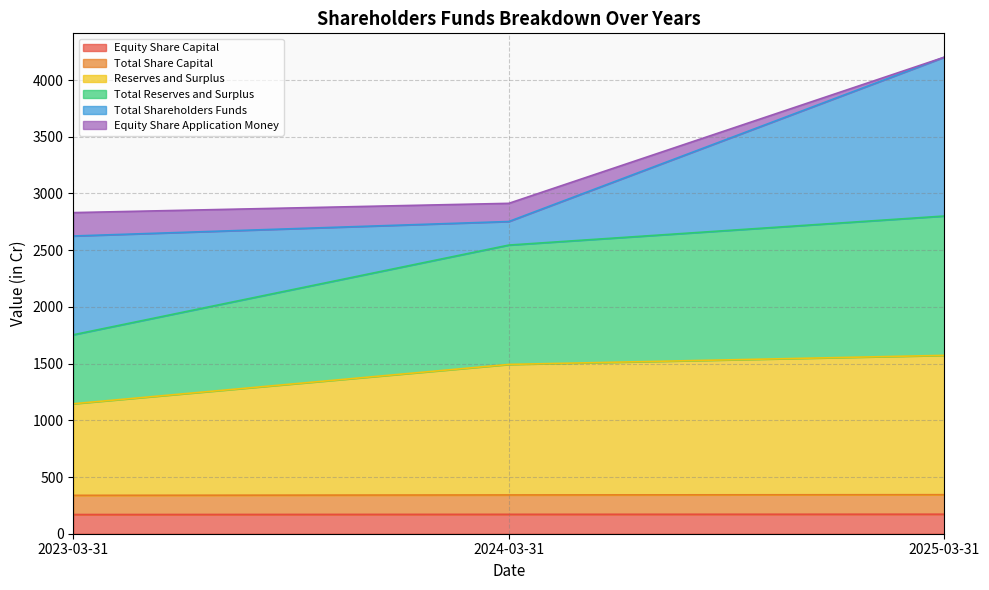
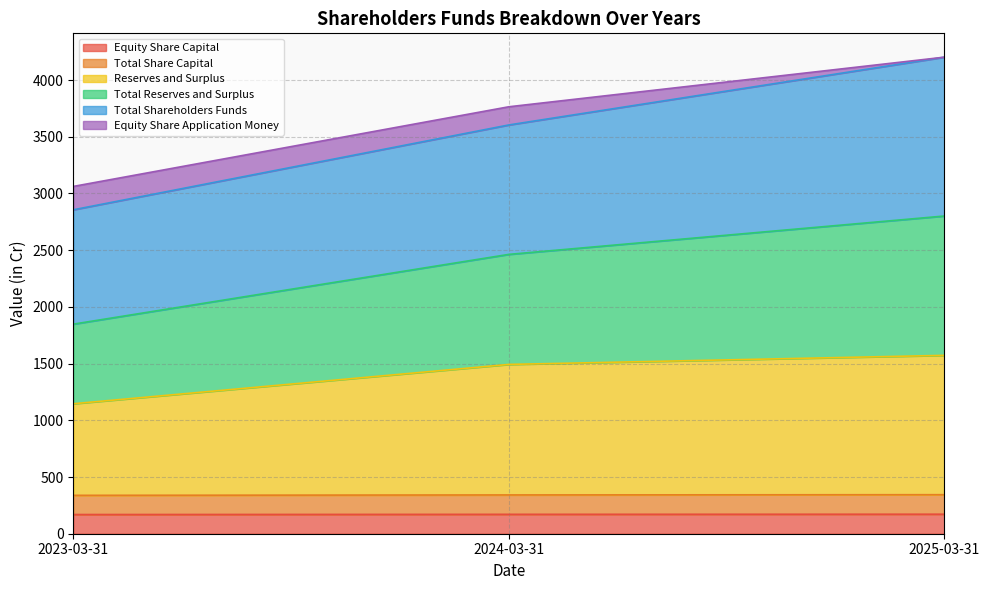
  {
    "Reserves and Surplus": {
      "2023-03-31": 810,
      "2024-03-31": 1150,
      "2025-03-31": 1230
    },
    "Total Reserves and Surplus": {
-     "2023-03-31": 610,
-     "2024-03-31": 1050,
+     "2023-03-31": 700,
+     "2024-03-31": 970,
      "2025-03-31": 1230
    },
    "Total Shareholders Funds": {
-     "2023-03-31": 870,
-     "2024-03-31": 210
+     "2023-03-31": 1010,
+     "2024-03-31": 1140
    },
    "Equity Share Application Money": {
      "2023-03-31": 210,
      "2024-03-31": 160
    }
  }
